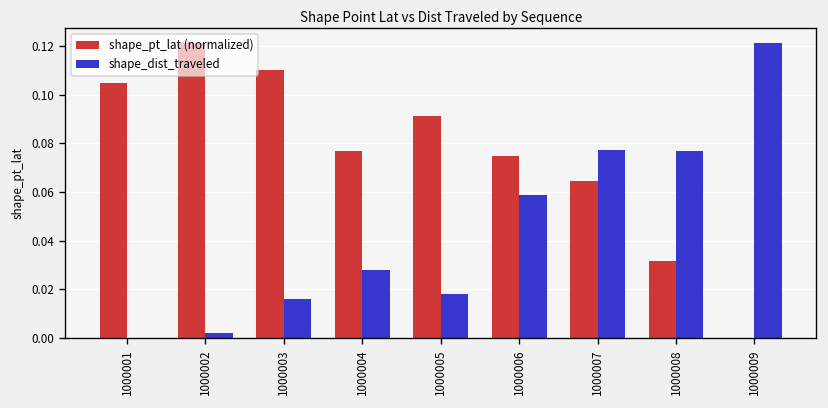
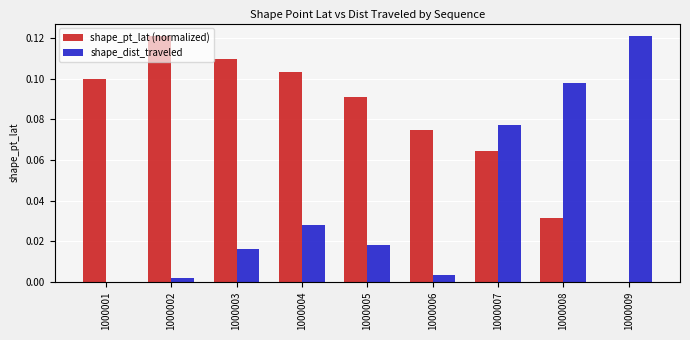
  {
    "shape_pt_lat (normalized)": {
-     "1000001": 0.105,
+     "1000001": 0.100,
      "1000003": 0.110,
-     "1000004": 0.077,
+     "1000004": 0.104,
      "1000005": 0.091,
      "1000006": 0.075,
      "1000007": 0.064,
      "1000008": 0.032,
      "1000009": 0.000
    },
    "shape_dist_traveled": {
      "1000001": 0.000,
      "1000002": 0.002,
      "1000003": 0.016,
      "1000004": 0.028,
      "1000005": 0.018,
-     "1000006": 0.059,
+     "1000006": 0.004,
      "1000007": 0.077,
-     "1000008": 0.077,
+     "1000008": 0.098,
      "1000009": 0.121
    }
  }
